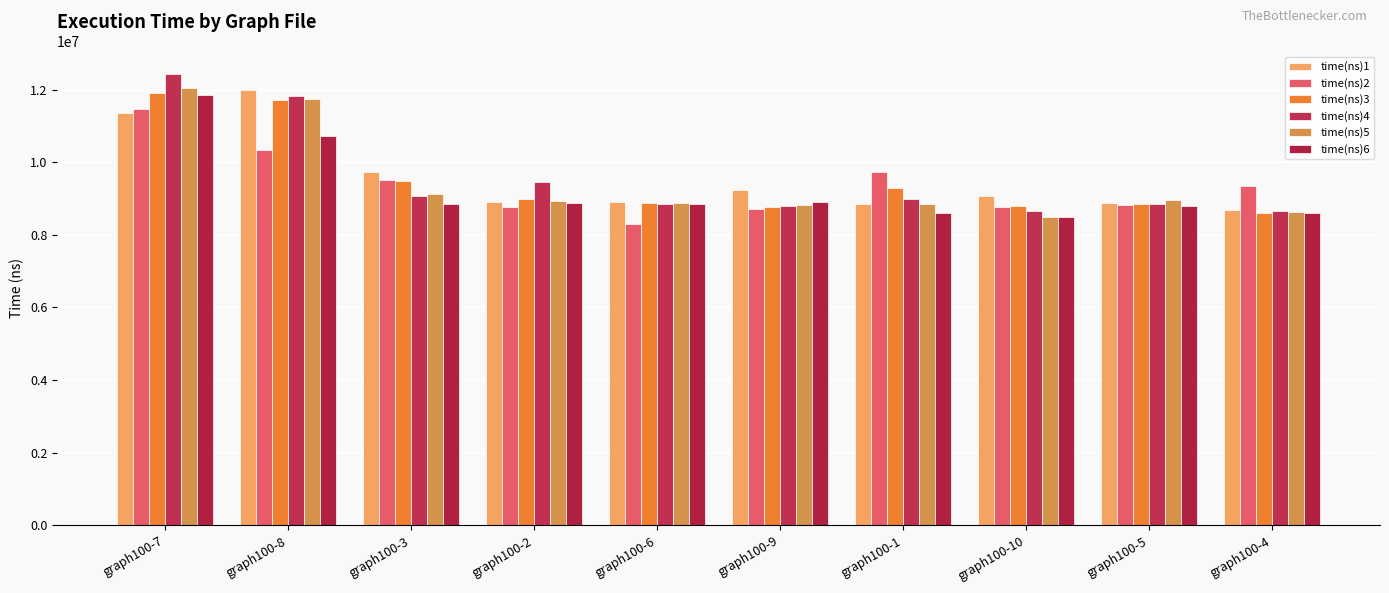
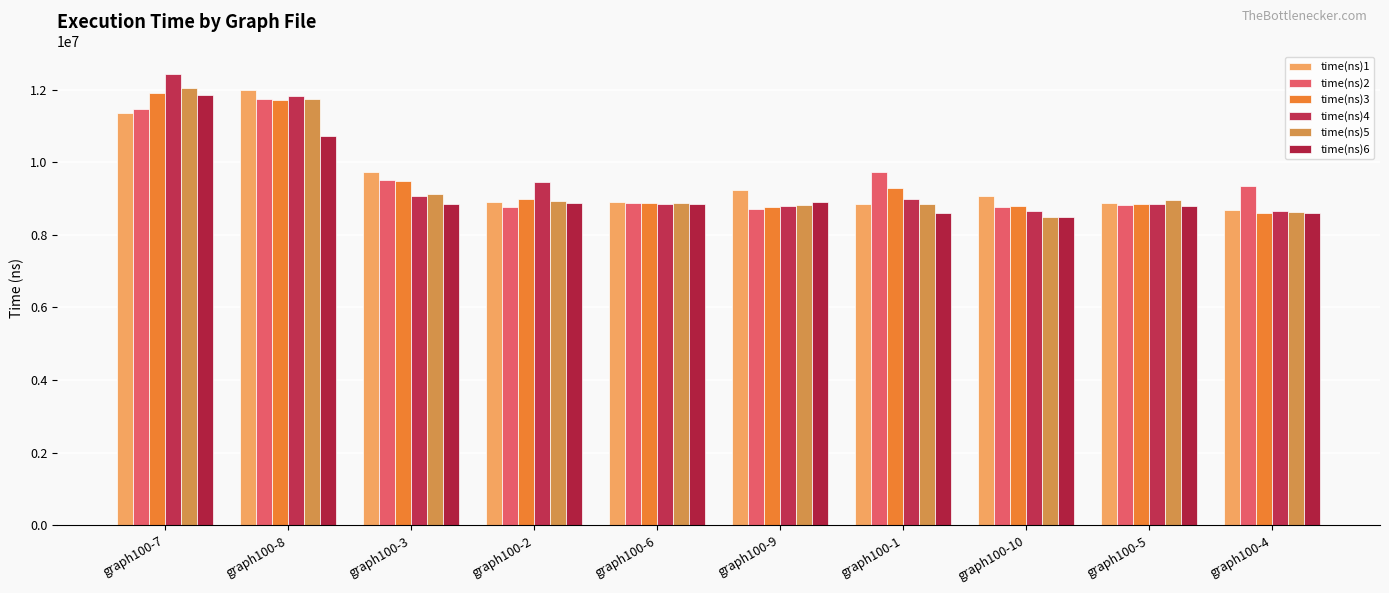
  {
    "time(ns)2": {
      "graph100-7": 11500000,
-     "graph100-8": 10300000,
+     "graph100-8": 11700000,
      "graph100-3": 9500000,
      "graph100-2": 8800000,
-     "graph100-6": 8300000,
+     "graph100-6": 8900000,
      "graph100-9": 8700000,
      "graph100-1": 9700000,
      "graph100-10": 8800000,
      "graph100-5": 8800000,
      "graph100-4": 9300000
    }
  }
